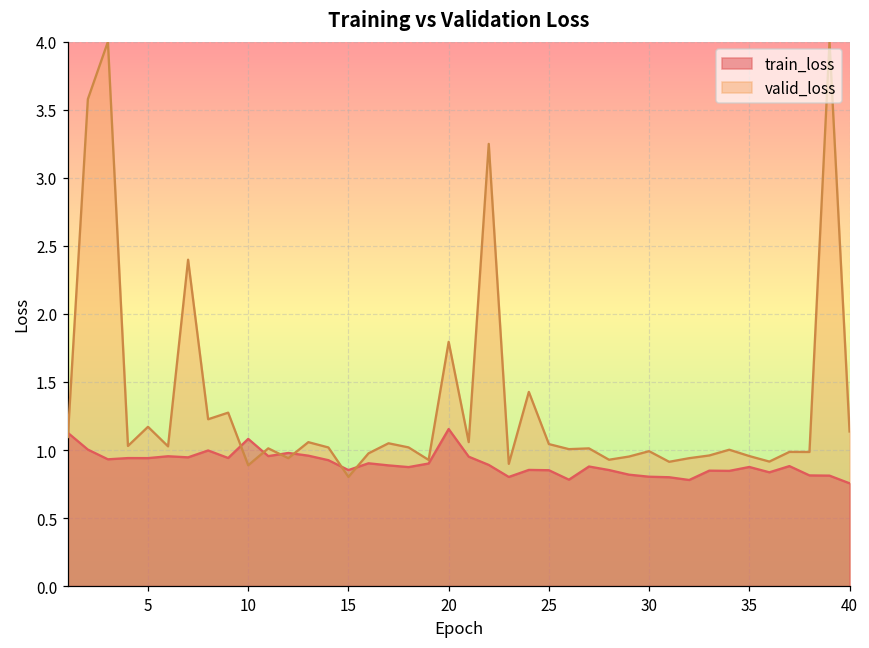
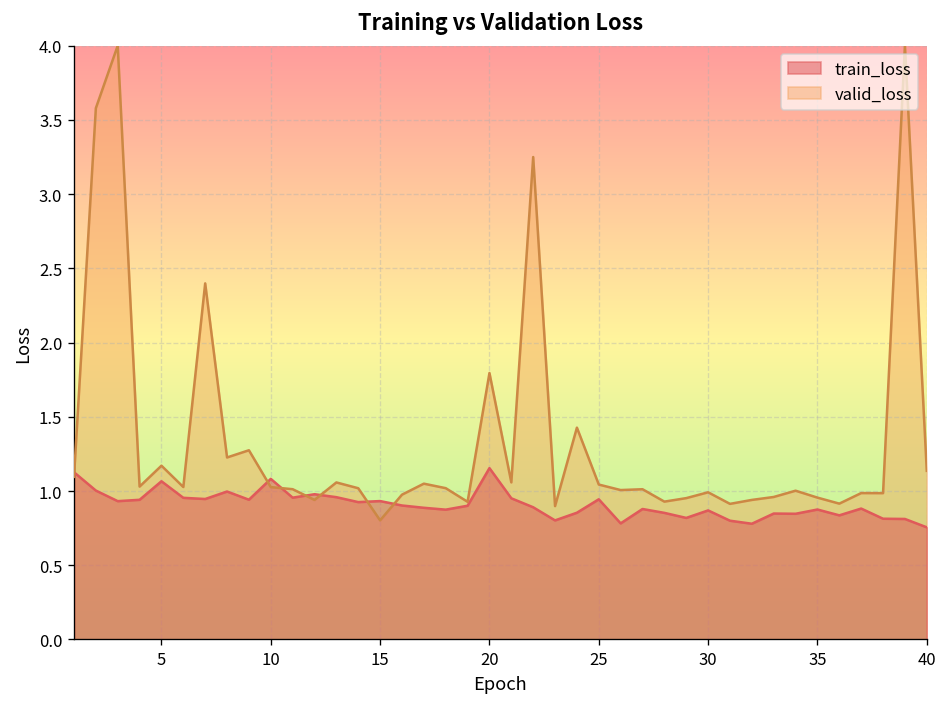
  {
    "train_loss": {
-     "5": 0.94,
+     "5": 1.07,
      "10": 1.08,
-     "15": 0.85,
+     "15": 0.93,
      "20": 1.15,
-     "25": 0.85,
-     "30": 0.80,
+     "25": 0.94,
+     "30": 0.87,
      "35": 0.88,
      "40": 0.76
    },
    "valid_loss": {
      "5": 1.17,
-     "10": 0.89,
+     "10": 1.03,
      "15": 0.80,
      "20": 1.79,
      "25": 1.04,
      "30": 0.99,
      "35": 0.96,
      "40": 1.14
    }
  }
